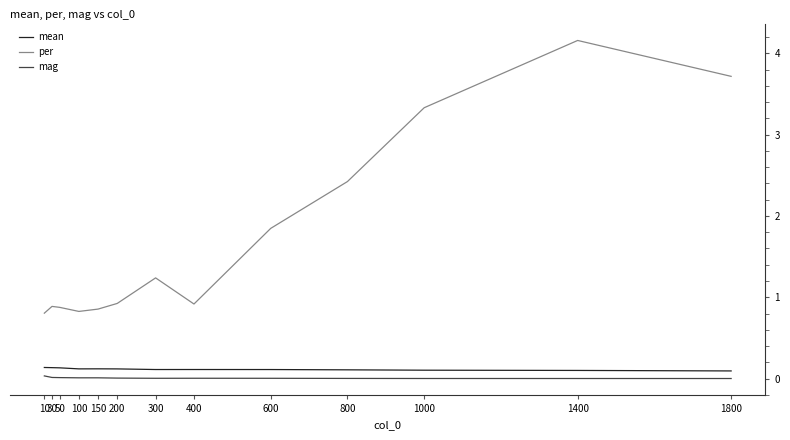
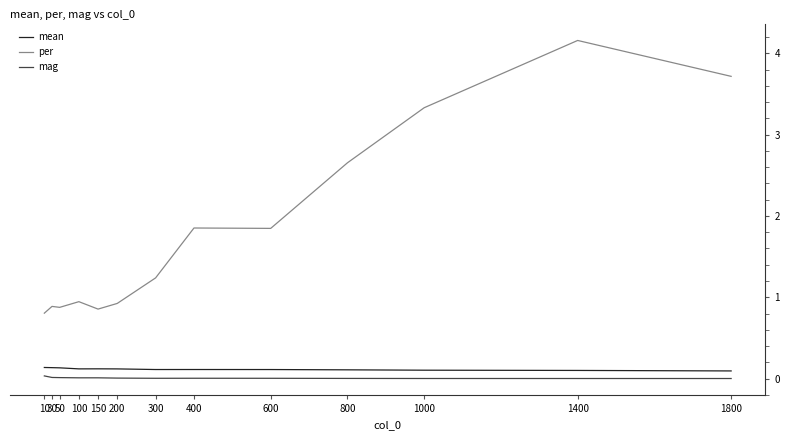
  {
    "per": {
-     "100": 0.8,
+     "100": 0.9,
      "150": 0.9,
      "200": 0.9,
      "300": 1.2,
-     "400": 0.9,
+     "400": 1.9,
      "600": 1.8,
-     "800": 2.4,
+     "800": 2.7,
      "1000": 3.3,
      "1400": 4.2,
      "1800": 3.7
    }
  }
